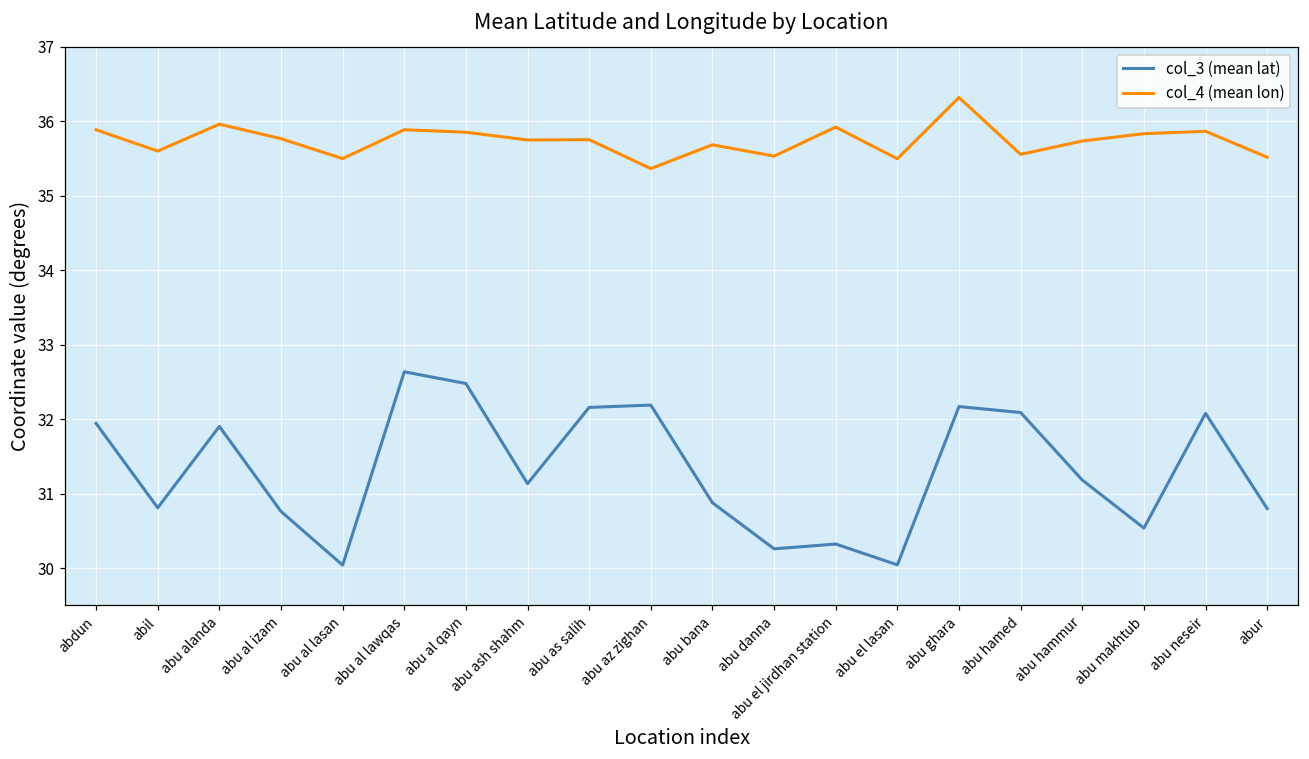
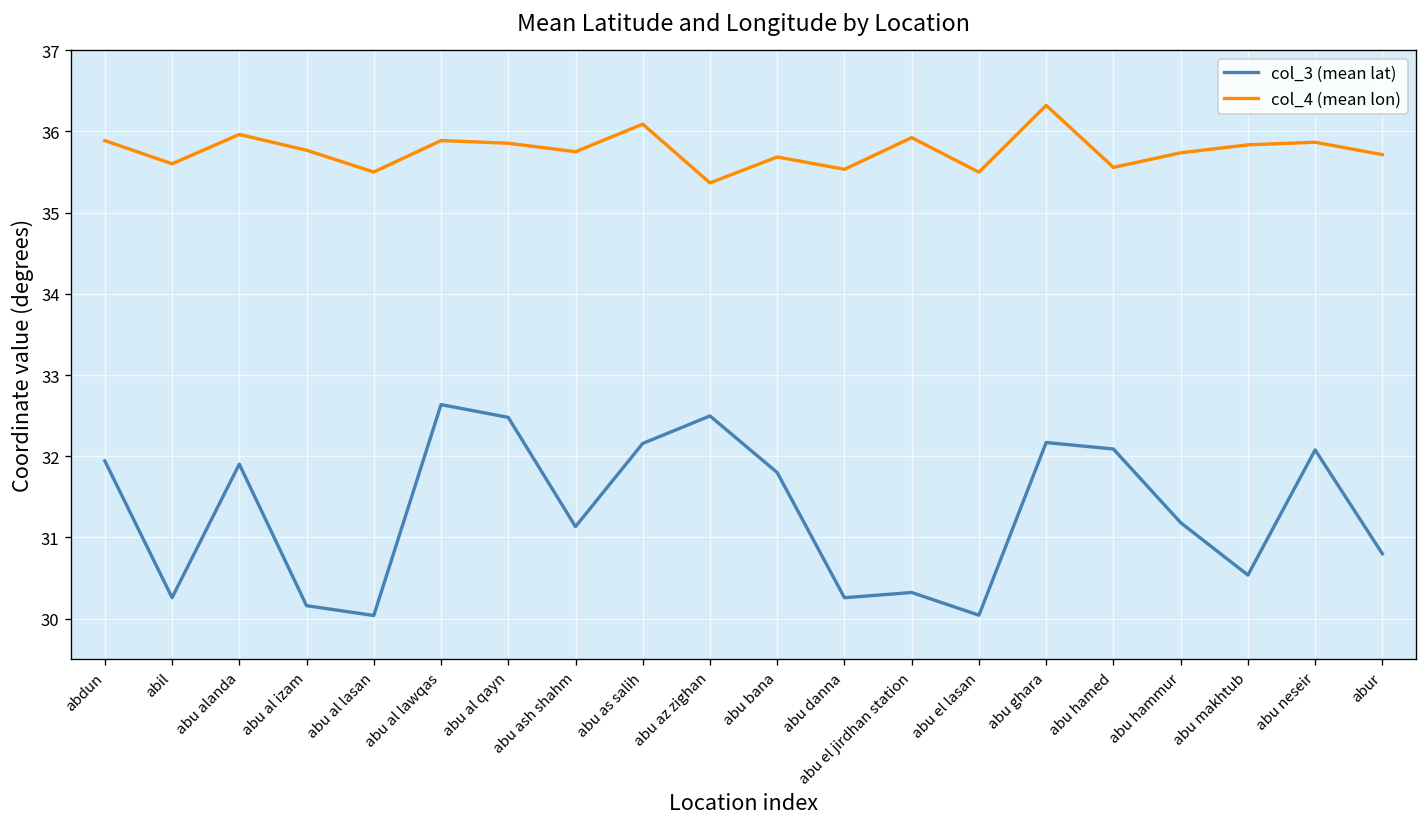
  {
    "col_3 (mean lat)": {
      "abdun": 31.9,
-     "abil": 30.8,
+     "abil": 30.3,
      "abu alanda": 31.9,
-     "abu al izam": 30.8,
+     "abu al izam": 30.2,
      "abu al lasan": 30.0,
      "abu al lawqas": 32.6,
      "abu al qayn": 32.5,
      "abu ash shahm": 31.1,
      "abu as salih": 32.2,
-     "abu az zighan": 32.2,
-     "abu bana": 30.9,
+     "abu az zighan": 32.5,
+     "abu bana": 31.8,
      "abu danna": 30.3,
      "abu el jirdhan station": 30.3,
      "abu el lasan": 30.0,
      "abu ghara": 32.2,
      "abu hamed": 32.1,
      "abu hammur": 31.2,
      "abu makhtub": 30.5,
      "abu neseir": 32.1,
      "abur": 30.8
    },
    "col_4 (mean lon)": {
      "abdun": 35.9,
      "abil": 35.6,
      "abu alanda": 36.0,
      "abu al izam": 35.8,
      "abu al lasan": 35.5,
      "abu al lawqas": 35.9,
      "abu al qayn": 35.9,
      "abu ash shahm": 35.8,
-     "abu as salih": 35.8,
+     "abu as salih": 36.1,
      "abu az zighan": 35.4,
      "abu bana": 35.7,
      "abu danna": 35.5,
      "abu el jirdhan station": 35.9,
      "abu el lasan": 35.5,
      "abu ghara": 36.3,
      "abu hamed": 35.6,
      "abu hammur": 35.7,
      "abu makhtub": 35.8,
      "abu neseir": 35.9,
-     "abur": 35.5
+     "abur": 35.7
    }
  }
